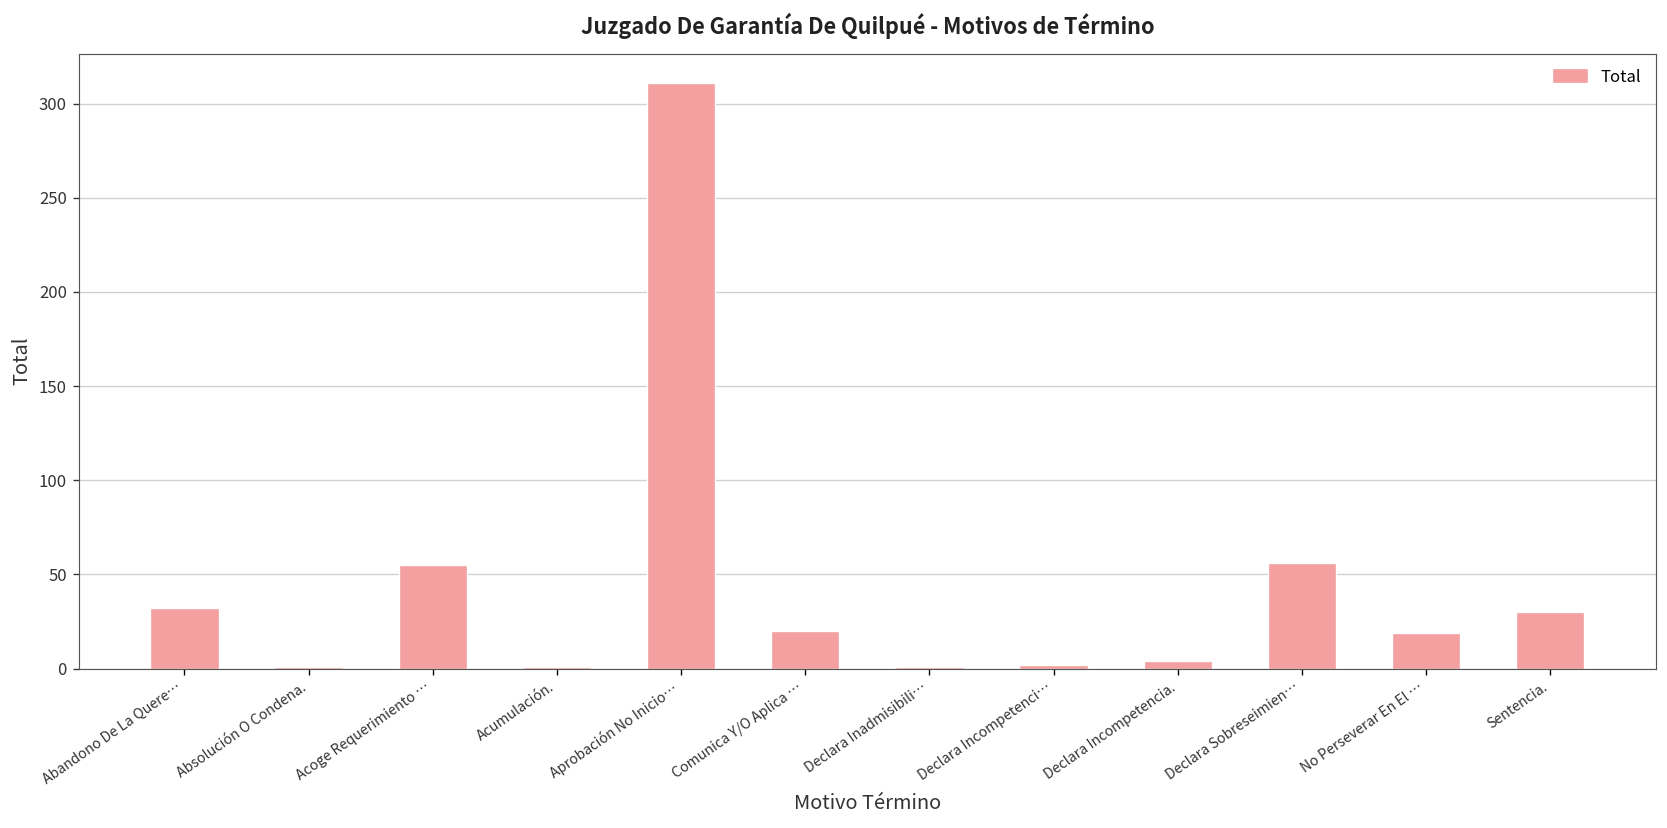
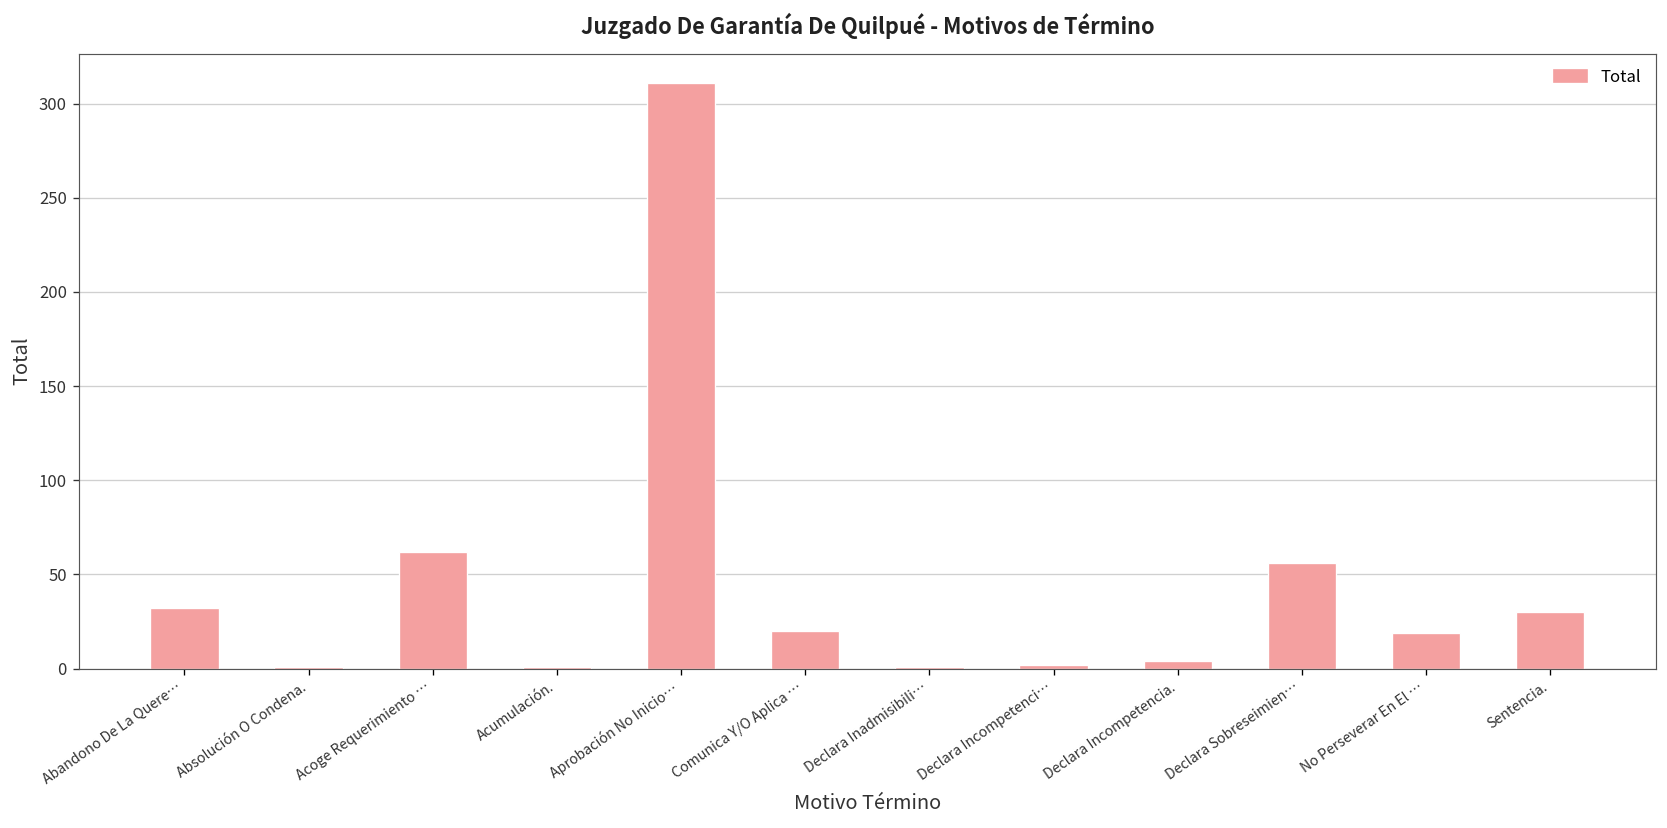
  {
    "Abandono De La Quere…": 32,
-   "Acoge Requerimiento …": 55,
+   "Acoge Requerimiento …": 62,
    "Aprobación No Inicio…": 311,
    "Comunica Y/O Aplica …": 20,
    "Declara Incompetenci…": 2,
    "Declara Incompetencia.": 4,
    "Declara Sobreseimien…": 56,
    "No Perseverar En El …": 19,
    "Sentencia.": 30
  }
